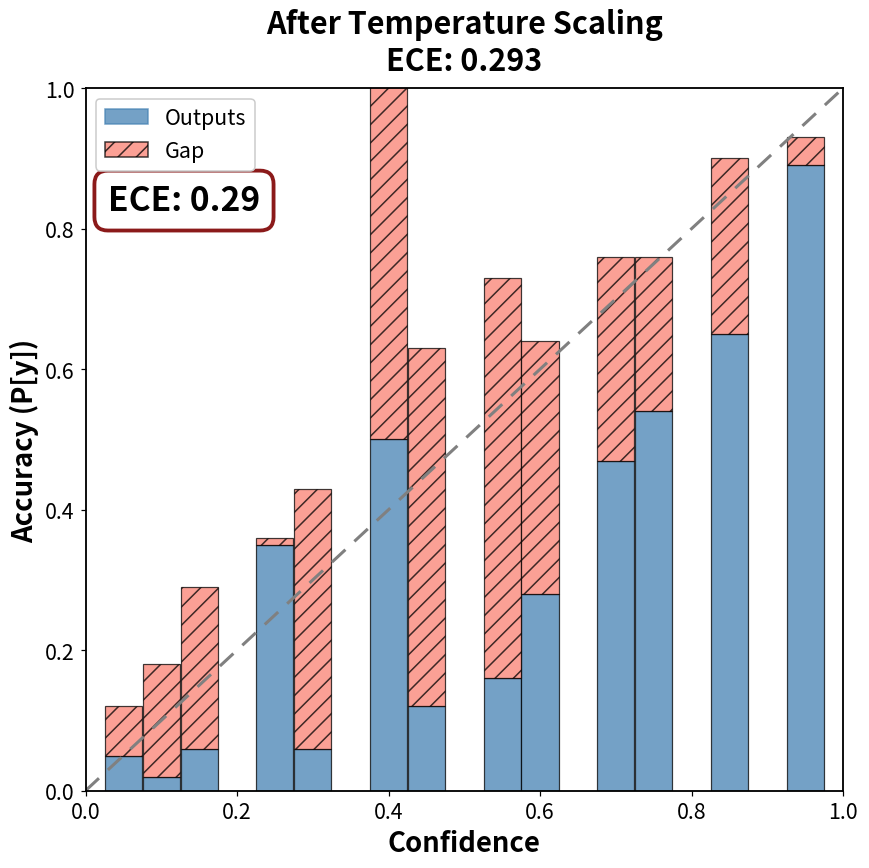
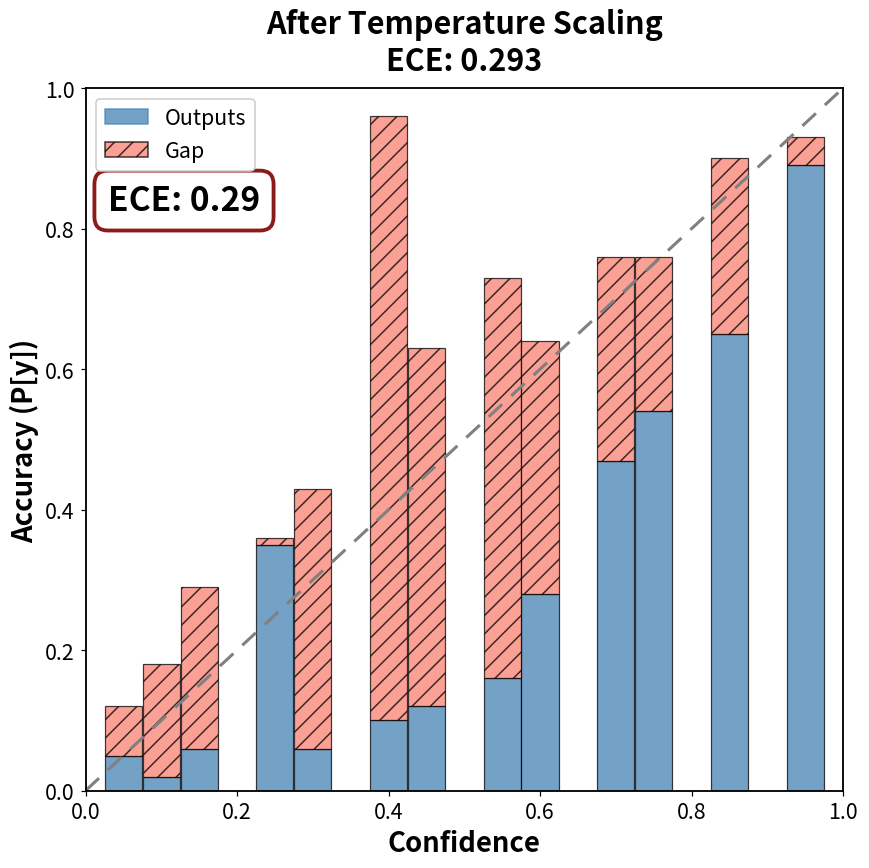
  {
    "Outputs": {
-     "0.4": 0.5,
+     "0.4": 0.1,
      "0.6": 0.28
    },
    "Gap": {
      "0.6": 0.36
    }
  }
